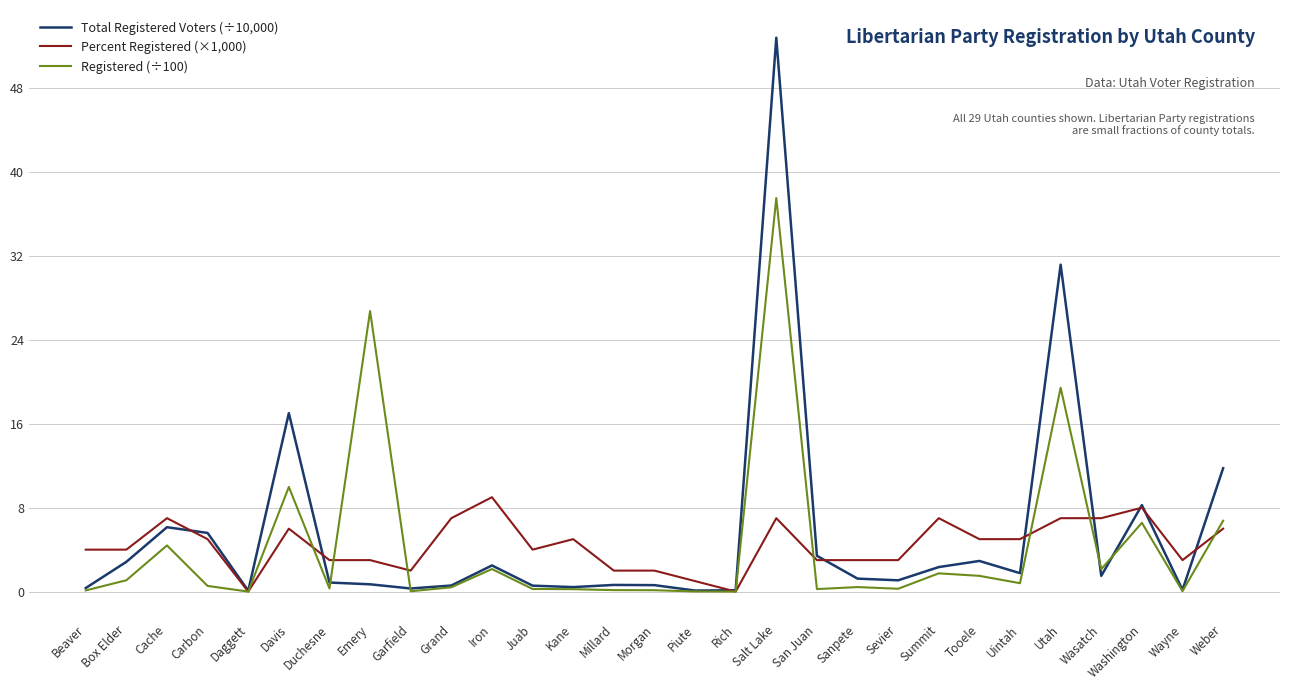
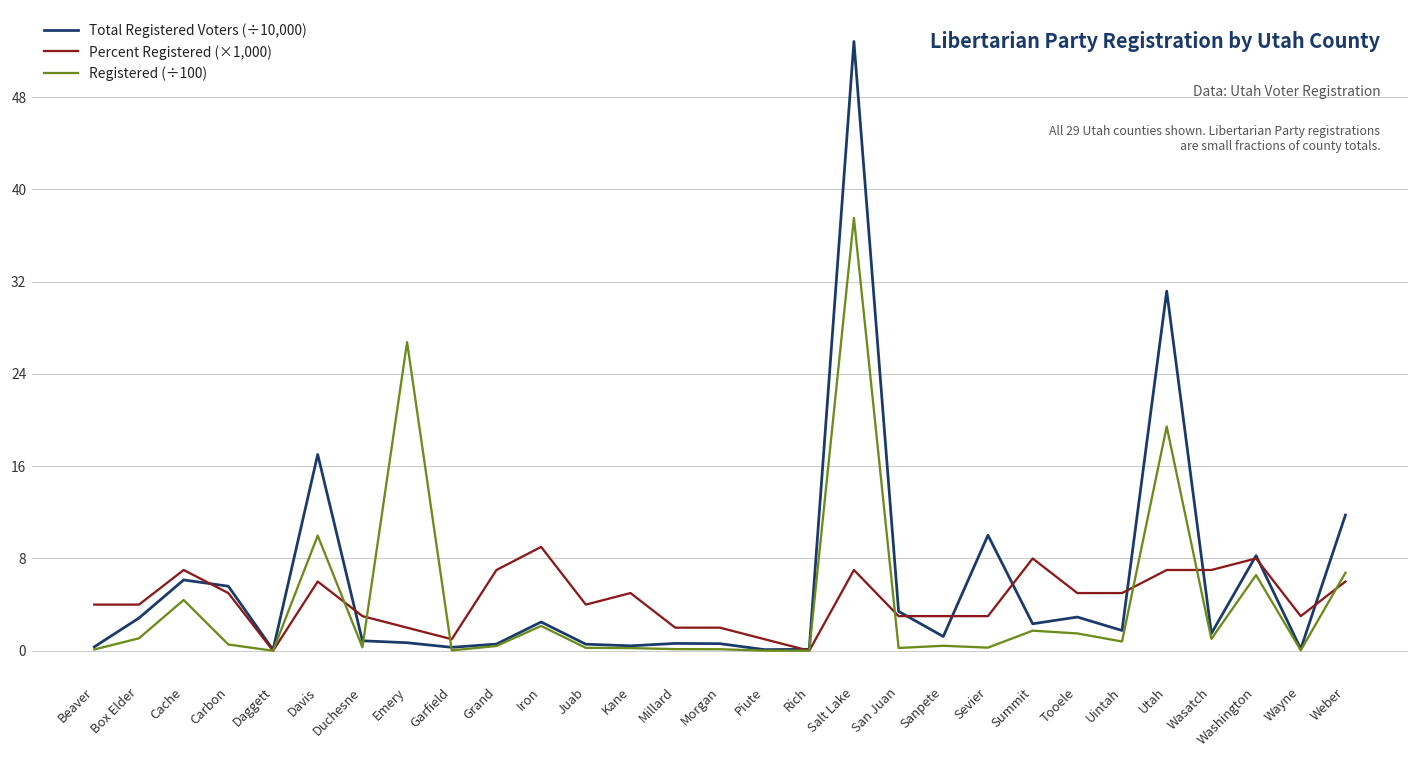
  {
    "Total Registered Voters (÷10,000)": {
      "Box Elder": 2.8,
      "Cache": 6.1,
      "Carbon": 5.6,
      "Davis": 17.0,
      "Duchesne": 0.9,
      "Emery": 0.7,
      "Garfield": 0.3,
      "Iron": 2.5,
      "Juab": 0.6,
      "Millard": 0.6,
      "Morgan": 0.6,
      "Salt Lake": 52.8,
      "San Juan": 3.4,
      "Sanpete": 1.2,
-     "Sevier": 1.1,
+     "Sevier": 10.0,
      "Summit": 2.3,
      "Tooele": 2.9,
      "Uintah": 1.8,
      "Utah": 31.2,
      "Wasatch": 1.5,
      "Washington": 8.2,
      "Weber": 11.8
    },
    "Percent Registered (×1,000)": {
      "Beaver": 4.0,
      "Box Elder": 4.0,
      "Cache": 7.0,
      "Carbon": 5.0,
      "Davis": 6.0,
      "Duchesne": 3.0,
-     "Emery": 3.0,
-     "Garfield": 2.0,
+     "Emery": 2.0,
+     "Garfield": 1.0,
      "Grand": 7.0,
      "Iron": 9.0,
      "Juab": 4.0,
      "Kane": 5.0,
      "Millard": 2.0,
      "Morgan": 2.0,
      "Piute": 1.0,
      "Salt Lake": 7.0,
      "San Juan": 3.0,
      "Sanpete": 3.0,
      "Sevier": 3.0,
-     "Summit": 7.0,
+     "Summit": 8.0,
      "Tooele": 5.0,
      "Uintah": 5.0,
      "Utah": 7.0,
      "Wasatch": 7.0,
      "Washington": 8.0,
      "Wayne": 3.0,
      "Weber": 6.0
    },
    "Registered (÷100)": {
      "Box Elder": 1.1,
      "Cache": 4.4,
      "Carbon": 0.5,
      "Davis": 10.0,
      "Duchesne": 0.3,
      "Emery": 26.8,
      "Garfield": 0.0,
      "Iron": 2.2,
      "Juab": 0.3,
      "Millard": 0.1,
      "Morgan": 0.1,
      "Salt Lake": 37.5,
      "San Juan": 0.2,
      "Sanpete": 0.4,
      "Sevier": 0.3,
      "Summit": 1.7,
      "Tooele": 1.5,
      "Uintah": 0.8,
      "Utah": 19.4,
-     "Wasatch": 2.1,
+     "Wasatch": 1.0,
      "Washington": 6.6,
      "Weber": 6.8
    }
  }
